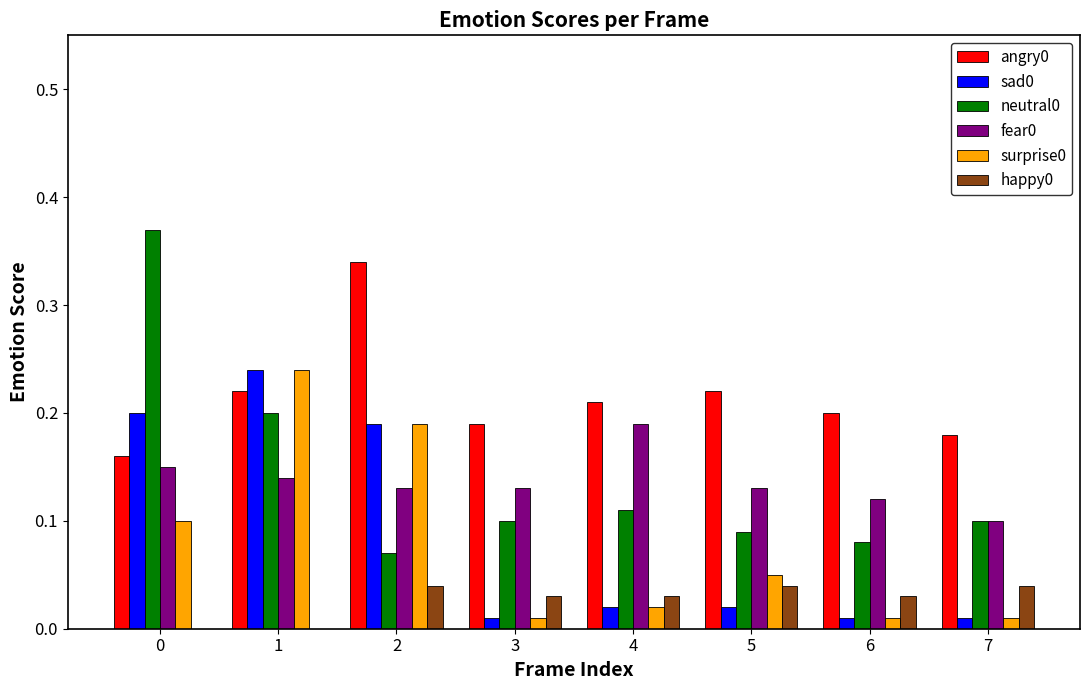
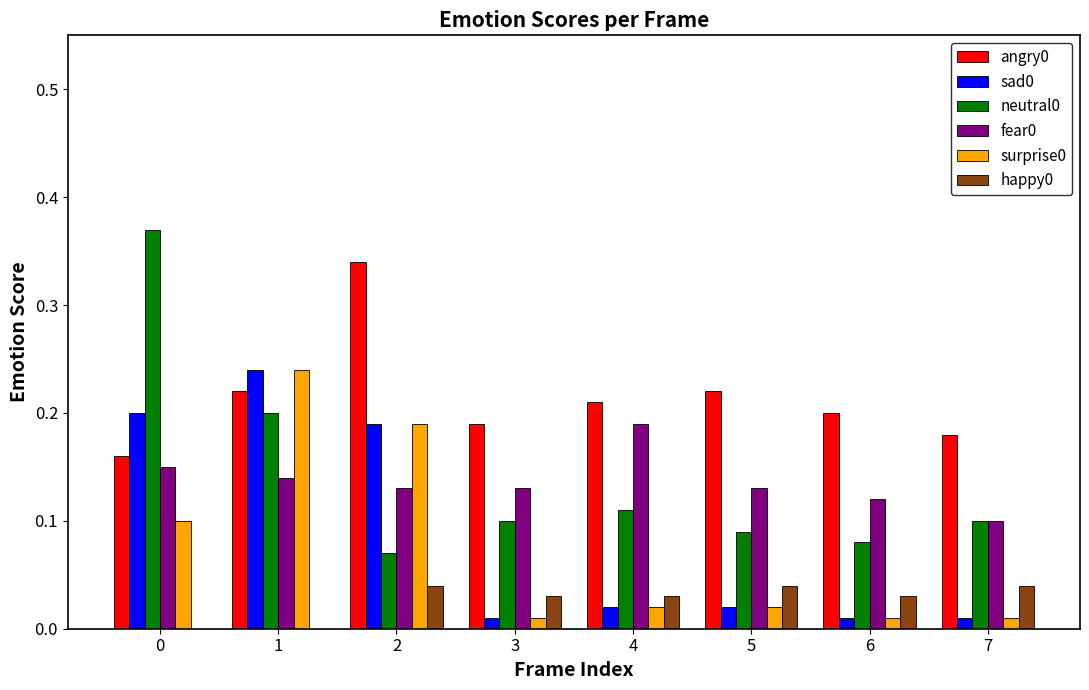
  {
    "angry0": {
      "0": 0.16,
      "1": 0.22,
      "2": 0.34,
      "3": 0.19,
      "4": 0.21,
      "5": 0.22,
      "6": 0.20,
      "7": 0.18
    },
    "sad0": {
      "0": 0.20,
      "1": 0.24,
      "2": 0.19,
      "3": 0.01,
      "4": 0.02,
      "5": 0.02,
      "6": 0.01,
      "7": 0.01
    },
    "neutral0": {
      "0": 0.37,
      "1": 0.20,
      "2": 0.07,
      "3": 0.10,
      "4": 0.11,
      "5": 0.09,
      "6": 0.08,
      "7": 0.10
    },
    "fear0": {
      "0": 0.15,
      "1": 0.14,
      "2": 0.13,
      "3": 0.13,
      "4": 0.19,
      "5": 0.13,
      "6": 0.12,
      "7": 0.10
    },
    "surprise0": {
      "0": 0.10,
      "1": 0.24,
      "2": 0.19,
      "3": 0.01,
      "4": 0.02,
-     "5": 0.05,
+     "5": 0.02,
      "6": 0.01,
      "7": 0.01
    },
    "happy0": {
      "0": 0.00,
      "1": 0.00,
      "2": 0.04,
      "3": 0.03,
      "4": 0.03,
      "5": 0.04,
      "6": 0.03,
      "7": 0.04
    }
  }
